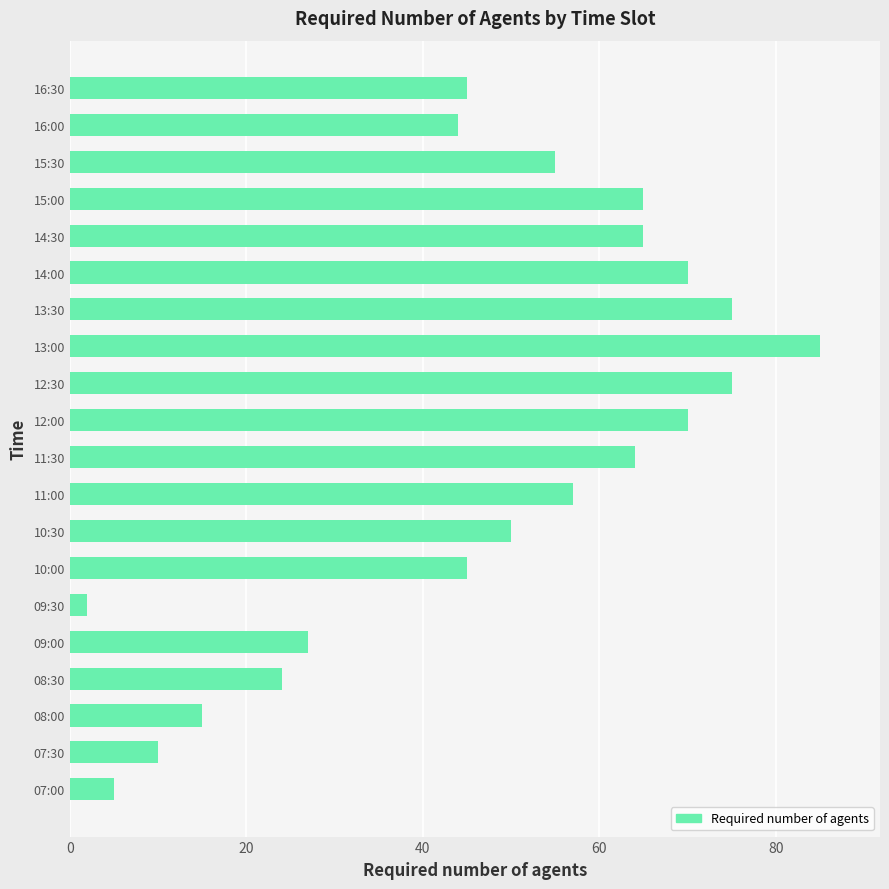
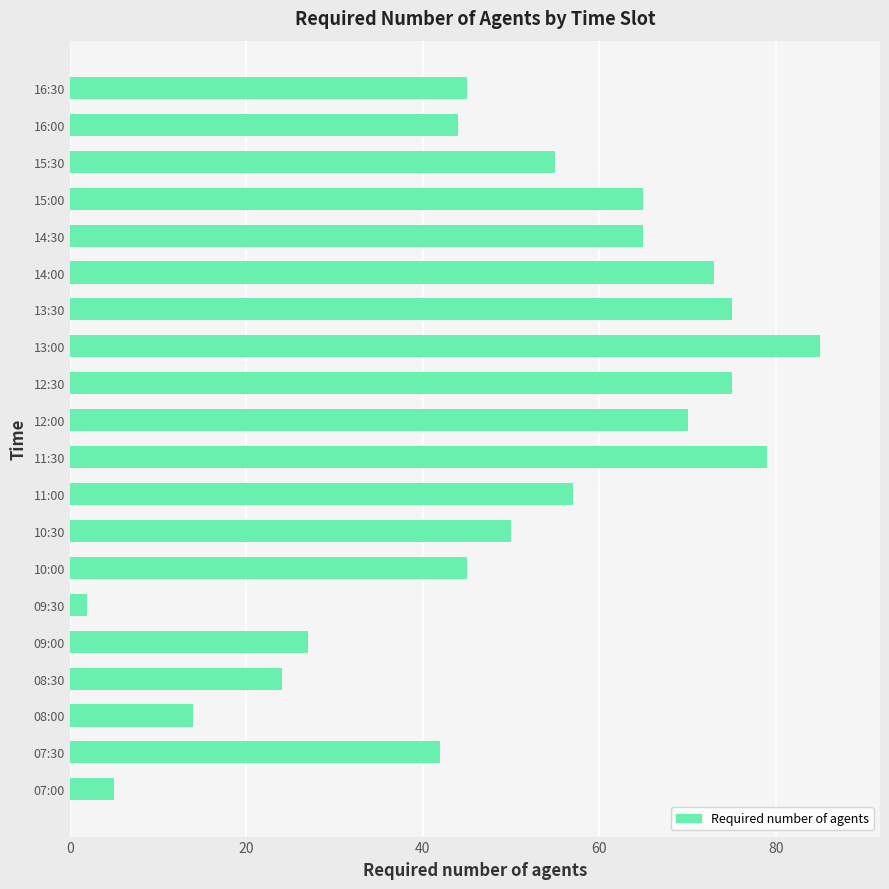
  {
    "16:30": 45,
    "16:00": 44,
    "15:30": 55,
    "15:00": 65,
    "14:30": 65,
-   "14:00": 70,
+   "14:00": 73,
    "13:30": 75,
    "13:00": 85,
    "12:30": 75,
    "12:00": 70,
-   "11:30": 64,
+   "11:30": 79,
    "11:00": 57,
    "10:30": 50,
    "10:00": 45,
    "09:30": 2,
    "09:00": 27,
    "08:30": 24,
-   "08:00": 15,
-   "07:30": 10,
+   "08:00": 14,
+   "07:30": 42,
    "07:00": 5
  }
